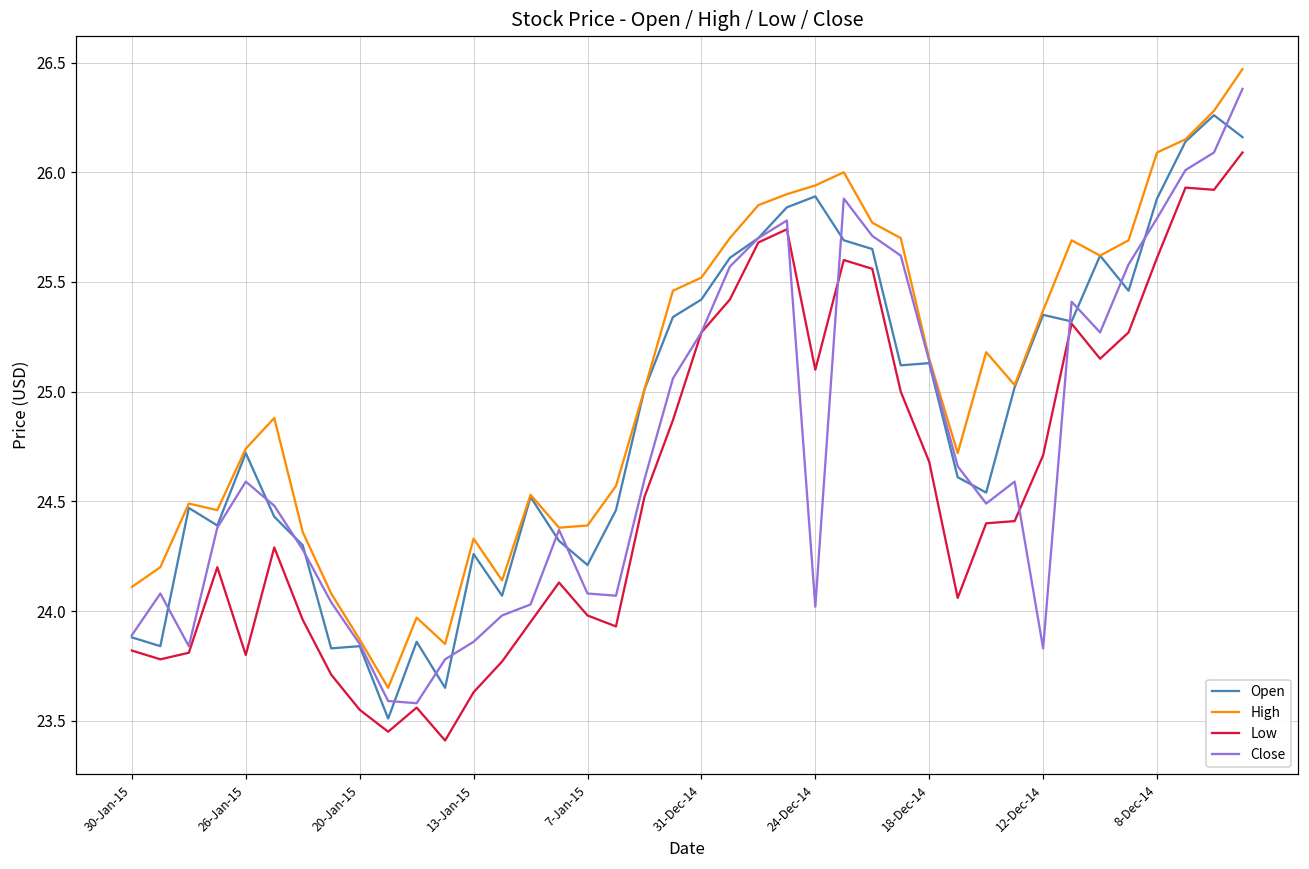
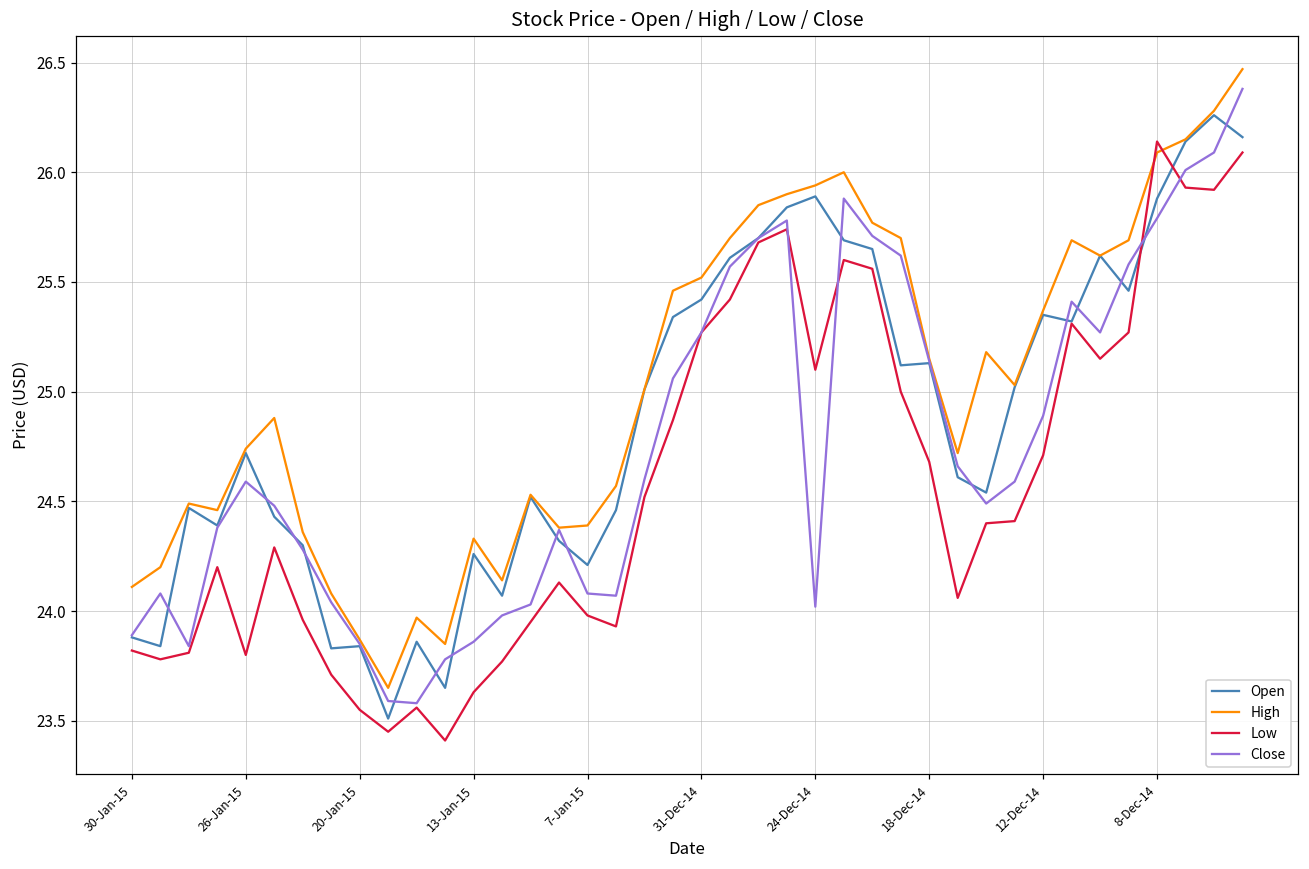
  {
    "Open": {
      "26-Jan-15": 24.72,
      "13-Jan-15": 24.26,
      "7-Jan-15": 24.21,
      "31-Dec-14": 25.42,
      "24-Dec-14": 25.89,
      "12-Dec-14": 25.35,
      "8-Dec-14": 25.88
    },
    "High": {
      "30-Jan-15": 24.11,
      "26-Jan-15": 24.74,
      "20-Jan-15": 23.87,
      "13-Jan-15": 24.33,
      "7-Jan-15": 24.39,
      "31-Dec-14": 25.52,
      "24-Dec-14": 25.94,
      "12-Dec-14": 25.37,
      "8-Dec-14": 26.09
    },
    "Low": {
      "30-Jan-15": 23.82,
      "26-Jan-15": 23.80,
      "20-Jan-15": 23.55,
      "13-Jan-15": 23.63,
      "7-Jan-15": 23.98,
      "24-Dec-14": 25.10,
      "18-Dec-14": 24.68,
      "12-Dec-14": 24.71,
-     "8-Dec-14": 25.61
+     "8-Dec-14": 26.14
    },
    "Close": {
      "26-Jan-15": 24.59,
      "13-Jan-15": 23.86,
      "7-Jan-15": 24.08,
      "24-Dec-14": 24.02,
-     "12-Dec-14": 23.83,
+     "12-Dec-14": 24.89,
      "8-Dec-14": 25.79
    }
  }
